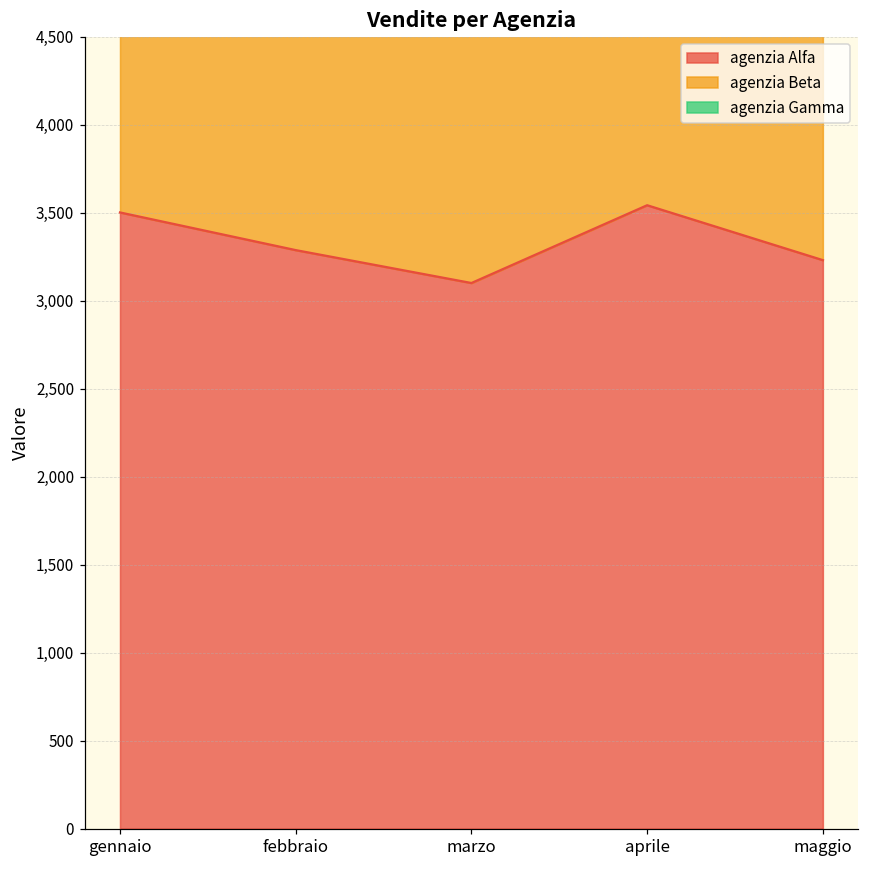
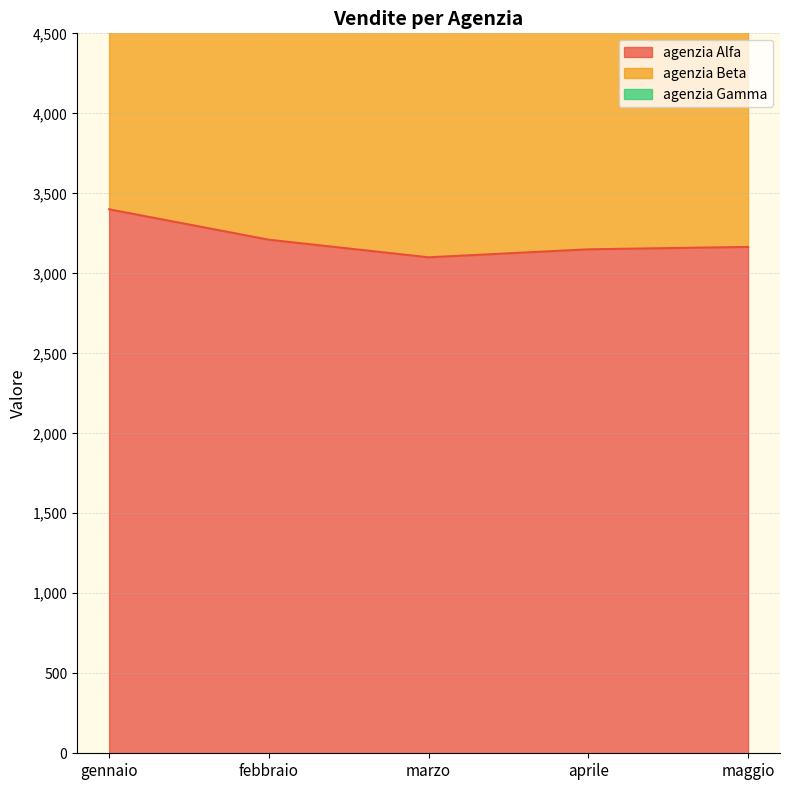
  {
    "agenzia Alfa": {
-     "gennaio": "3,500",
-     "febbraio": "3,290",
+     "gennaio": "3,400",
+     "febbraio": "3,210",
      "marzo": "3,100",
-     "aprile": "3,540",
-     "maggio": "3,230"
+     "aprile": "3,150",
+     "maggio": "3,170"
    }
  }
